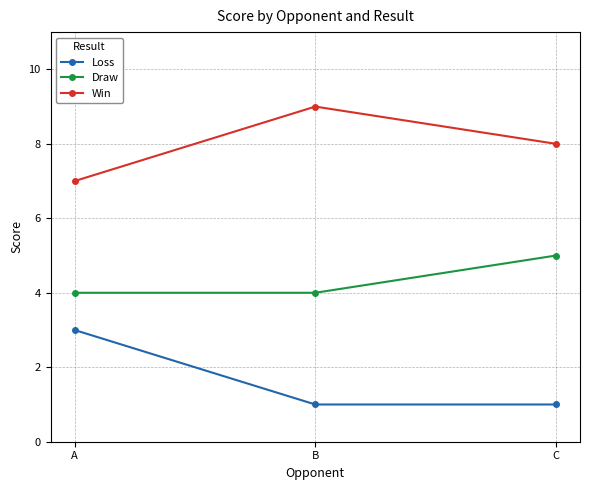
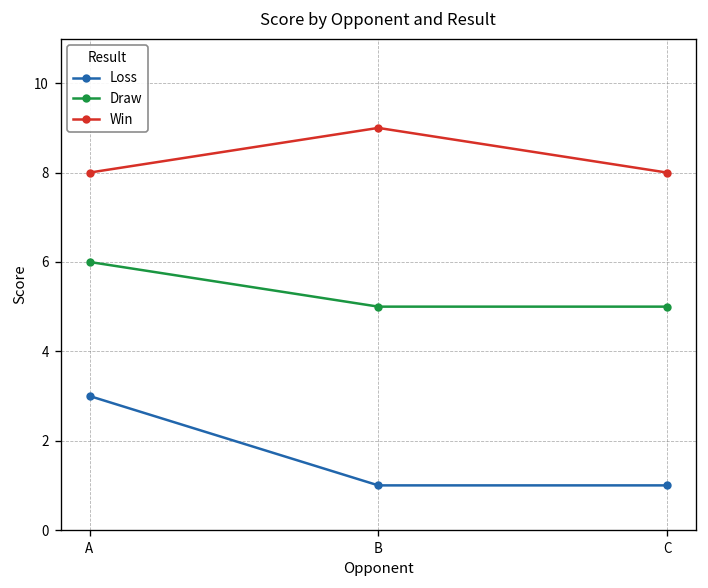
  {
    "Loss": {
      "A": 3,
      "B": 1,
      "C": 1
    },
    "Draw": {
-     "A": 4,
-     "B": 4,
+     "A": 6,
+     "B": 5,
      "C": 5
    },
    "Win": {
-     "A": 7,
+     "A": 8,
      "B": 9,
      "C": 8
    }
  }
